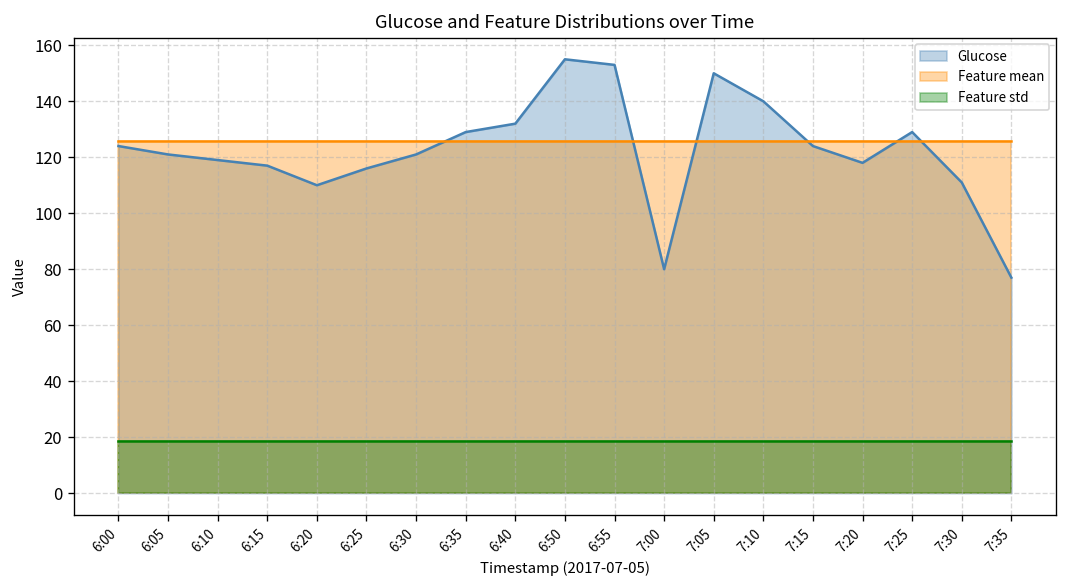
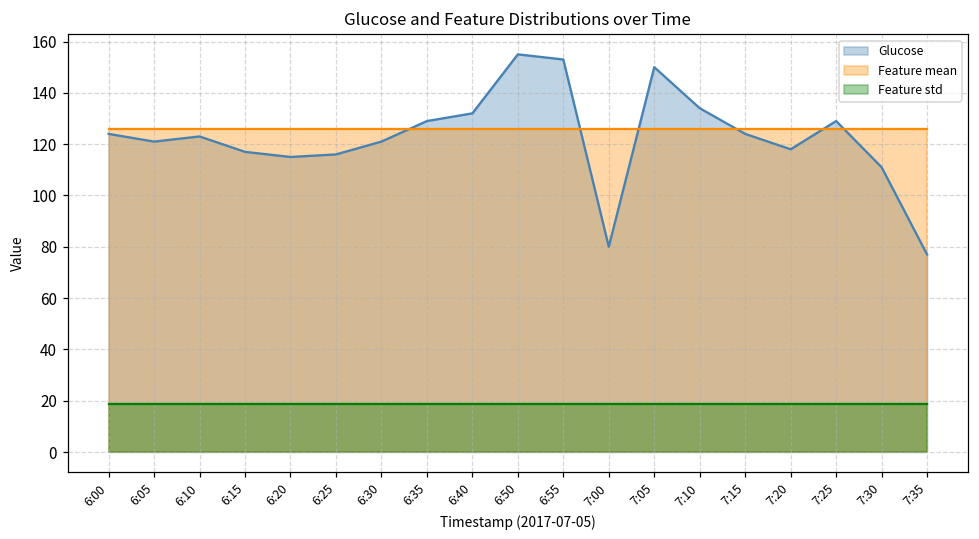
  {
    "Glucose": {
      "6:00": 124,
      "6:05": 121,
-     "6:10": 119,
+     "6:10": 123,
      "6:15": 117,
-     "6:20": 110,
+     "6:20": 115,
      "6:25": 116,
      "6:30": 121,
      "6:35": 129,
      "6:40": 132,
      "6:50": 155,
      "6:55": 153,
      "7:00": 80,
      "7:05": 150,
-     "7:10": 140,
+     "7:10": 134,
      "7:15": 124,
      "7:20": 118,
      "7:25": 129,
      "7:30": 111,
      "7:35": 77
    },
    "Feature mean": {
      "6:00": 126,
      "6:05": 126,
      "6:10": 126,
      "6:15": 126,
      "6:20": 126,
      "6:25": 126,
      "6:30": 126,
      "6:35": 126,
      "6:40": 126,
      "6:50": 126,
      "6:55": 126,
      "7:00": 126,
      "7:05": 126,
      "7:10": 126,
      "7:15": 126,
      "7:20": 126,
      "7:25": 126,
      "7:30": 126,
      "7:35": 126
    },
    "Feature std": {
      "6:00": 19,
      "6:05": 19,
      "6:10": 19,
      "6:15": 19,
      "6:20": 19,
      "6:25": 19,
      "6:30": 19,
      "6:35": 19,
      "6:40": 19,
      "6:50": 19,
      "6:55": 19,
      "7:00": 19,
      "7:05": 19,
      "7:10": 19,
      "7:15": 19,
      "7:20": 19,
      "7:25": 19,
      "7:30": 19,
      "7:35": 19
    }
  }
